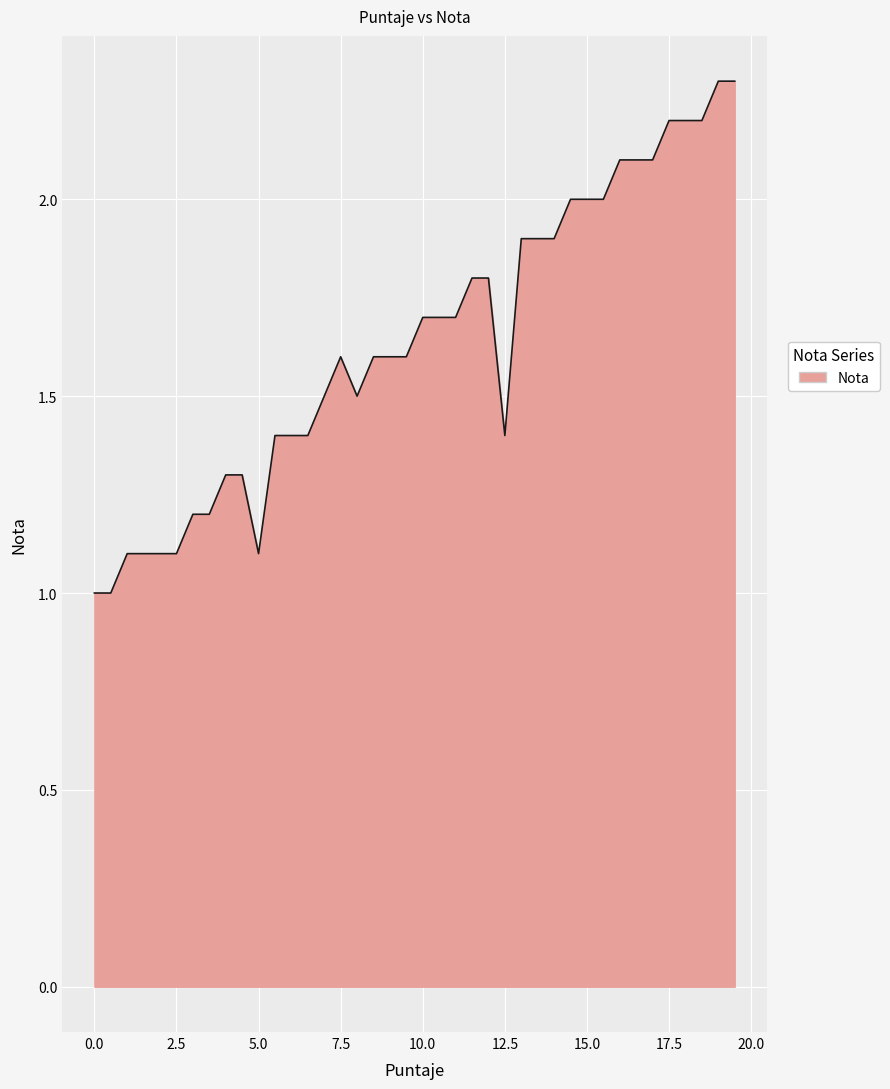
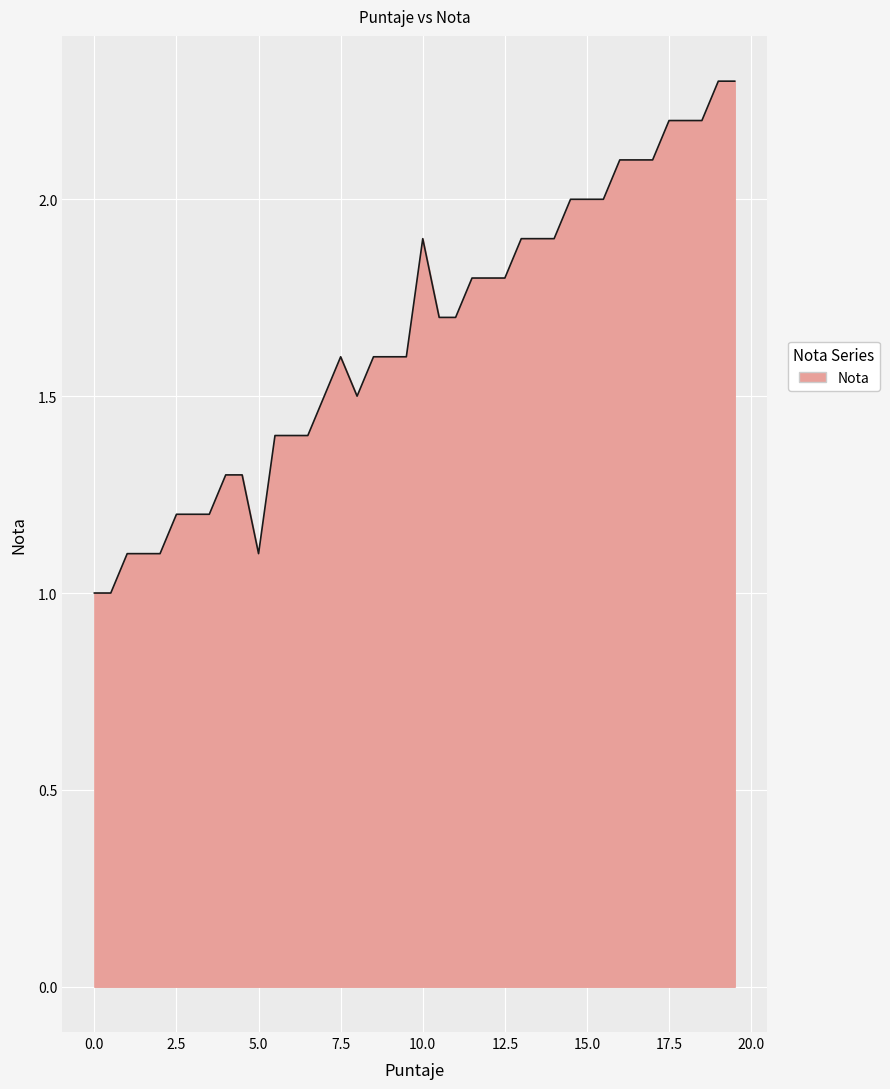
  {
    "0.0": 1.0,
-   "2.5": 1.1,
+   "2.5": 1.2,
    "5.0": 1.1,
    "7.5": 1.6,
-   "10.0": 1.7,
-   "12.5": 1.4,
+   "10.0": 1.9,
+   "12.5": 1.8,
    "15.0": 2.0,
    "17.5": 2.2
  }
